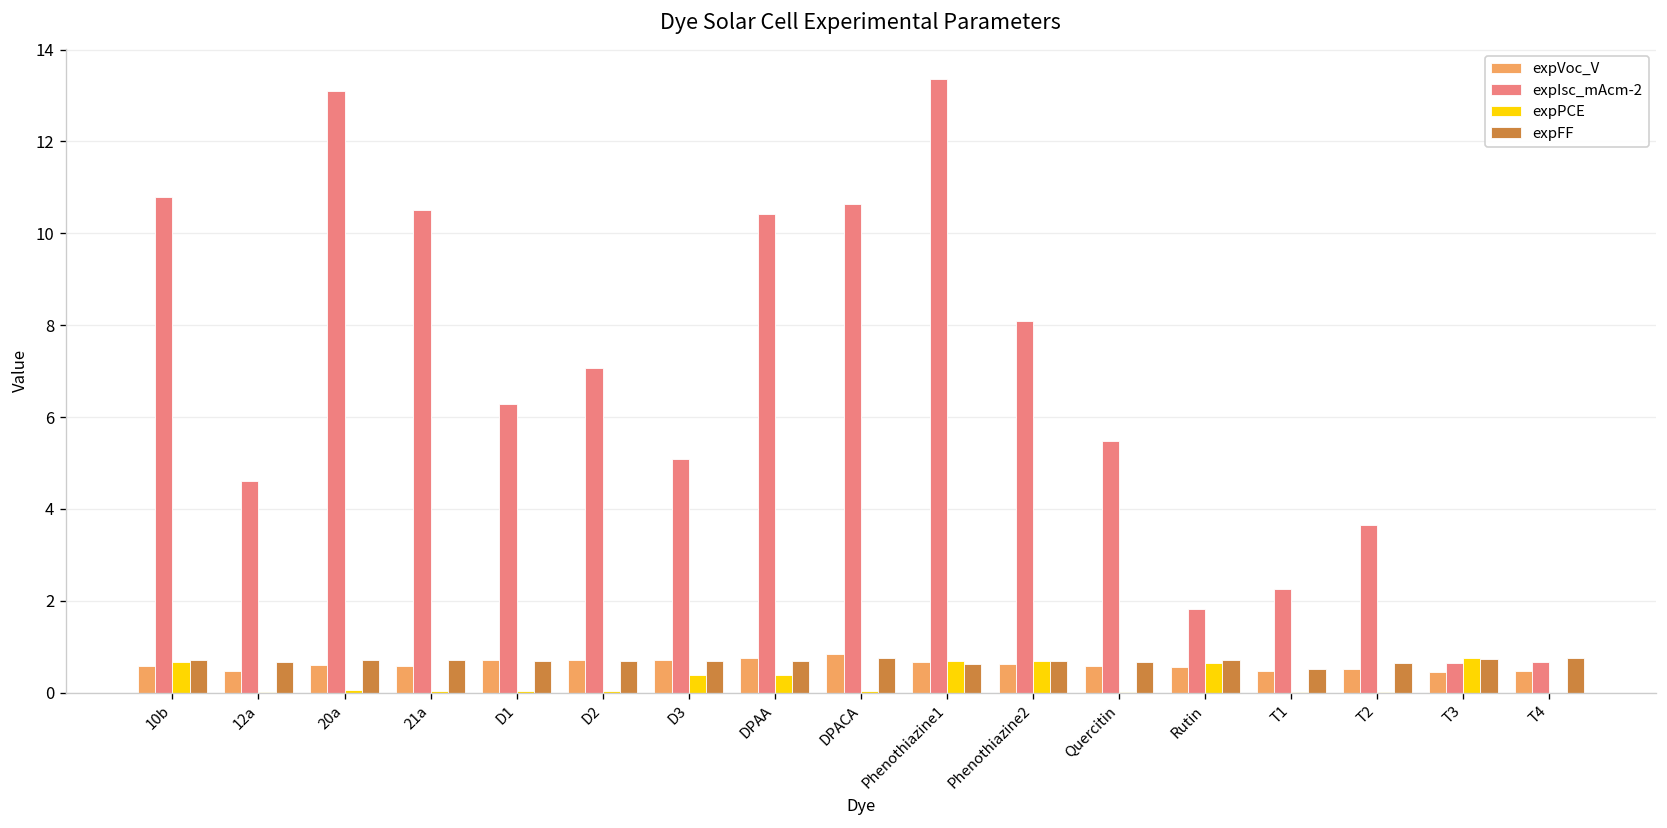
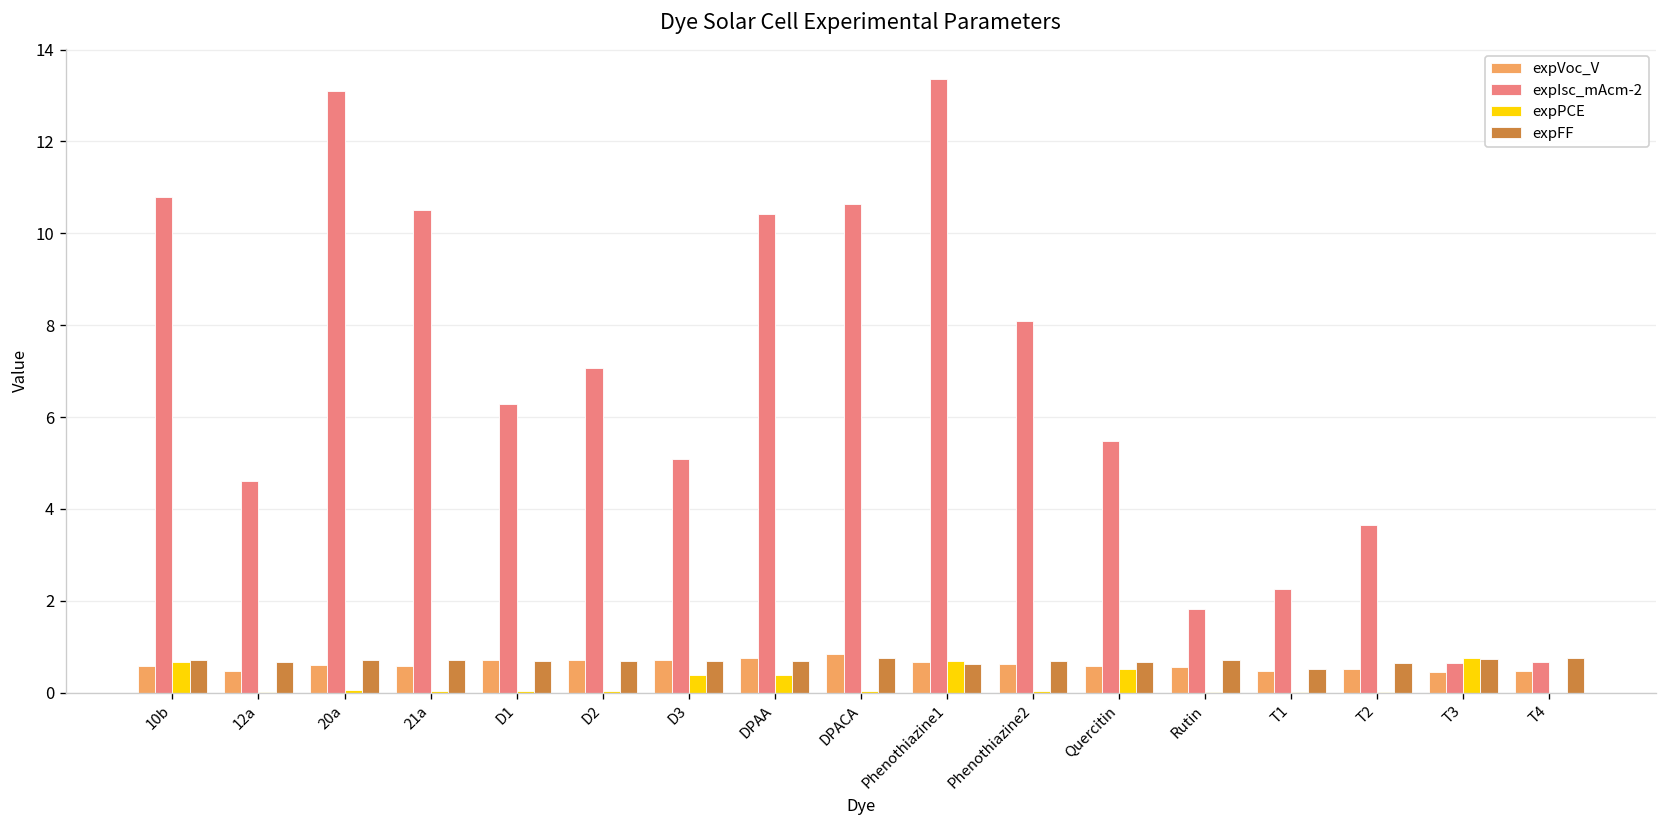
  {
    "expPCE": {
      "10b": 0.7,
      "D3": 0.4,
      "DPAA": 0.4,
      "Phenothiazine1": 0.7,
-     "Phenothiazine2": 0.7,
-     "Quercitin": 0.0,
-     "Rutin": 0.6,
+     "Phenothiazine2": 0.0,
+     "Quercitin": 0.5,
+     "Rutin": 0.0,
      "T3": 0.7
    }
  }
